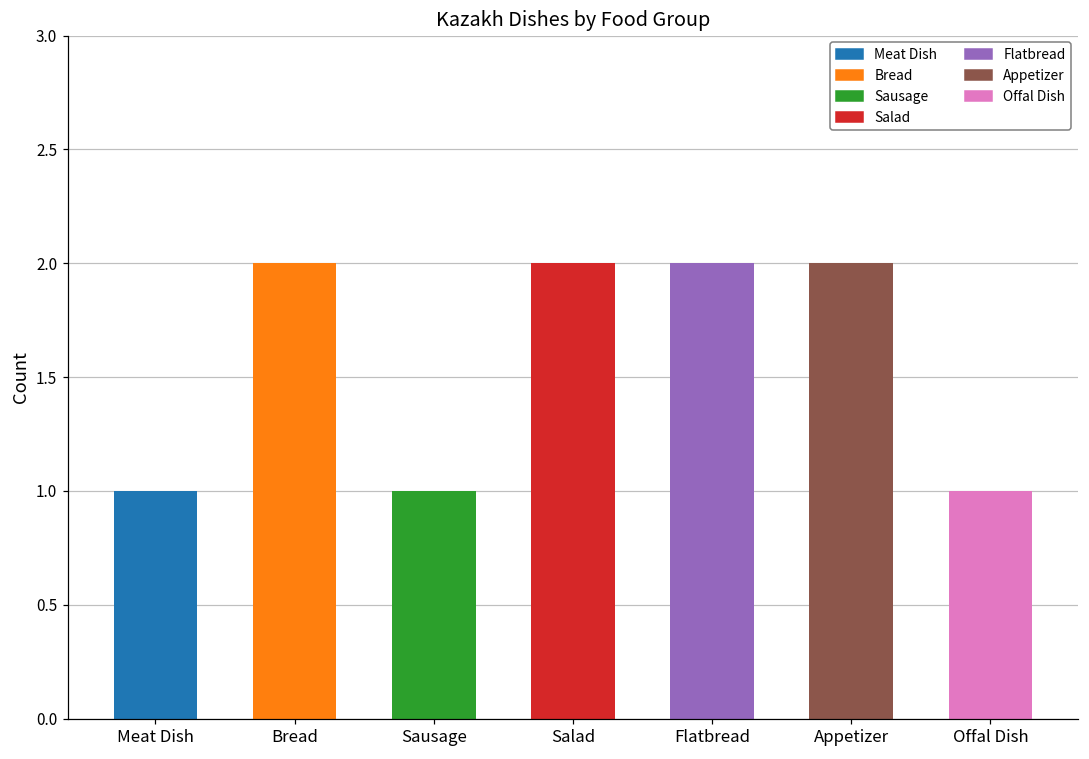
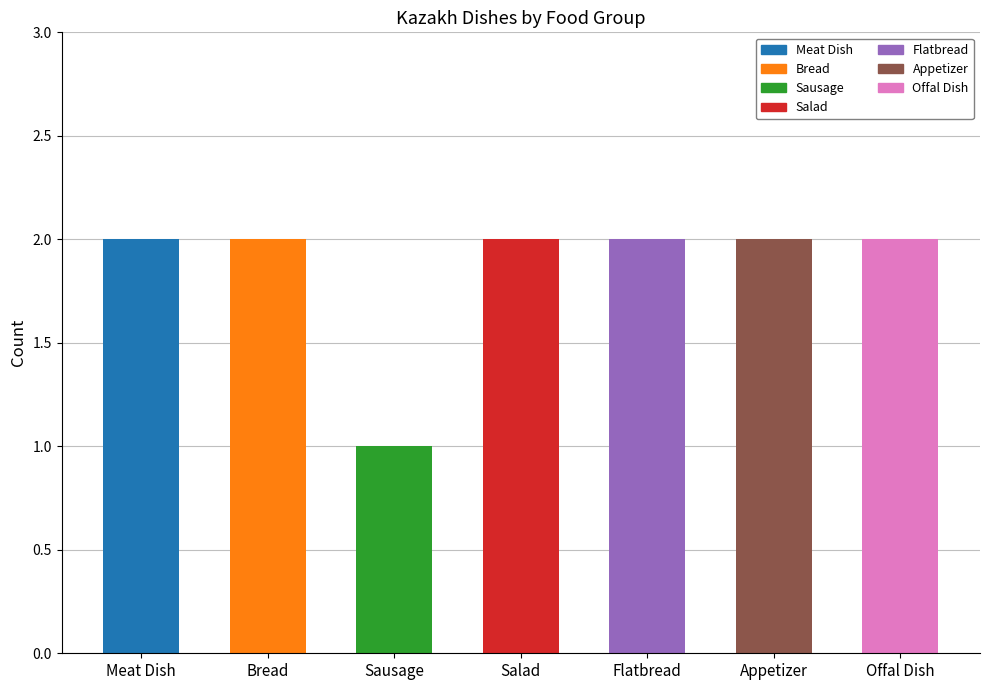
  {
-   "Meat Dish": 1,
+   "Meat Dish": 2,
    "Bread": 2,
    "Sausage": 1,
    "Salad": 2,
    "Flatbread": 2,
    "Appetizer": 2,
-   "Offal Dish": 1
+   "Offal Dish": 2
  }
